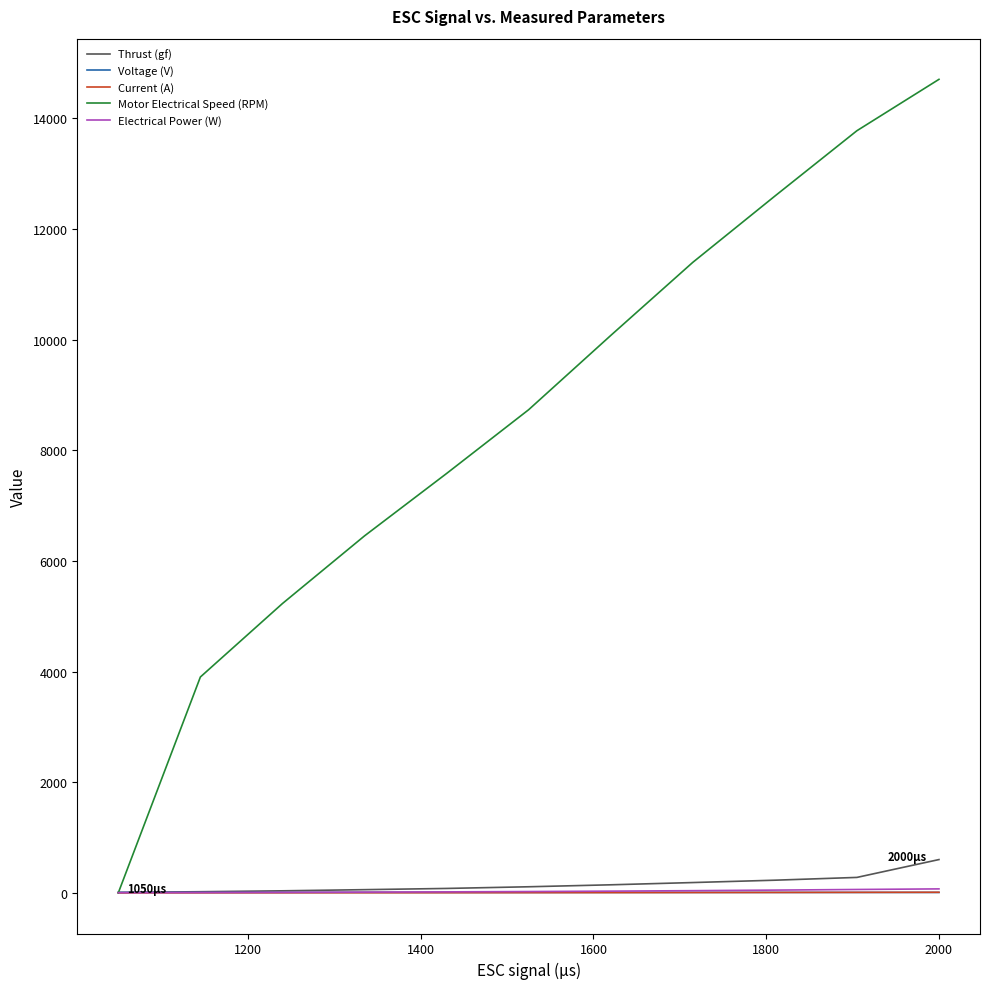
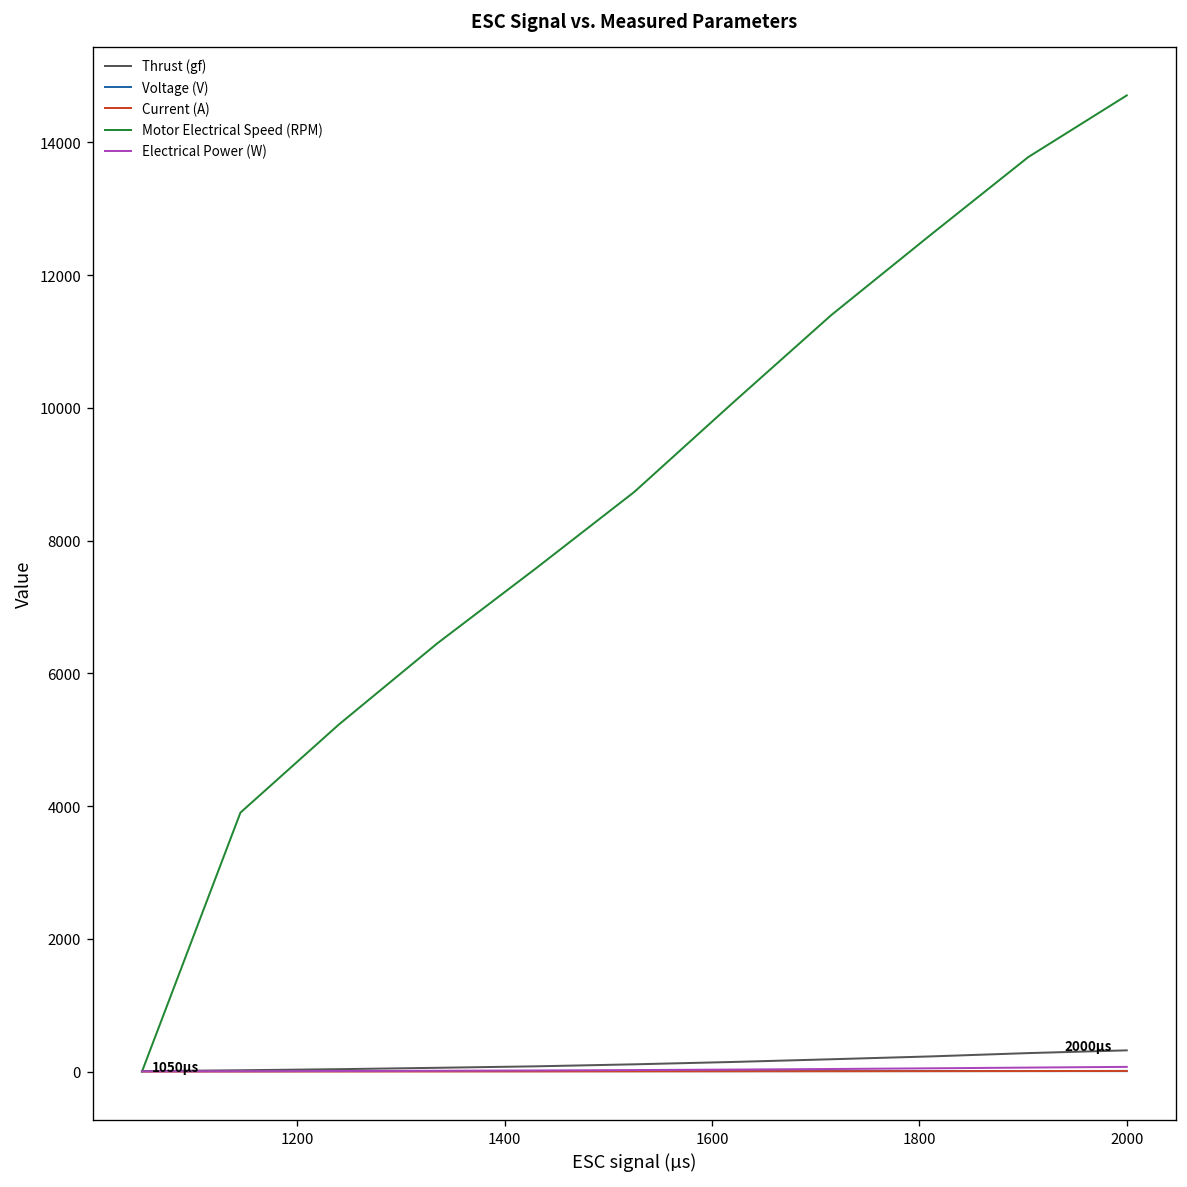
  {
    "Thrust (gf)": {
-     "2000": 600
+     "2000": 300
    },
    "Motor Electrical Speed (RPM)": {
      "2000": 14700
    },
    "Electrical Power (W)": {
      "2000": 100
    }
  }
